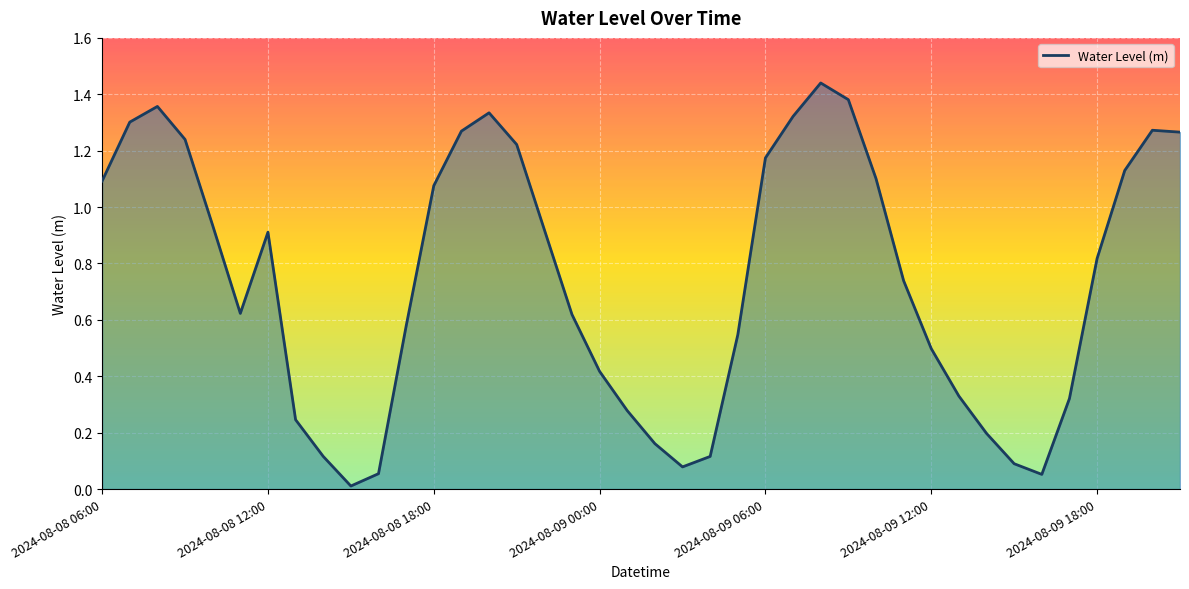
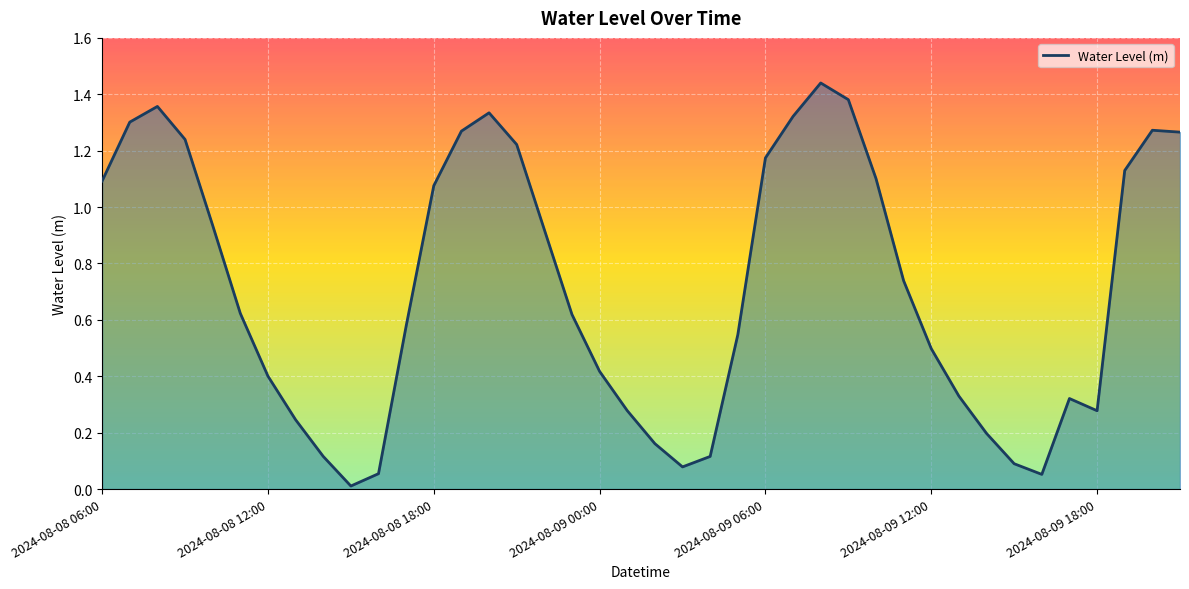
  {
    "2024-08-08 06:00": 1.09,
-   "2024-08-08 12:00": 0.91,
+   "2024-08-08 12:00": 0.40,
    "2024-08-08 18:00": 1.08,
    "2024-08-09 00:00": 0.42,
    "2024-08-09 06:00": 1.17,
    "2024-08-09 12:00": 0.50,
-   "2024-08-09 18:00": 0.82
+   "2024-08-09 18:00": 0.28
  }
